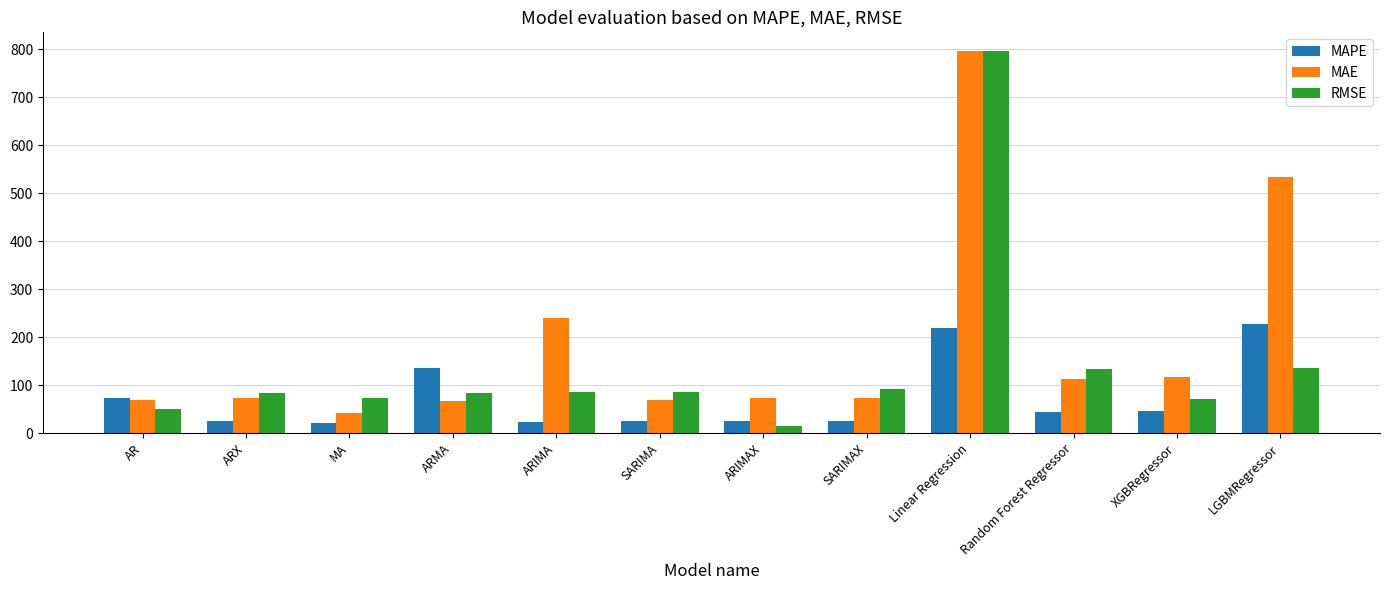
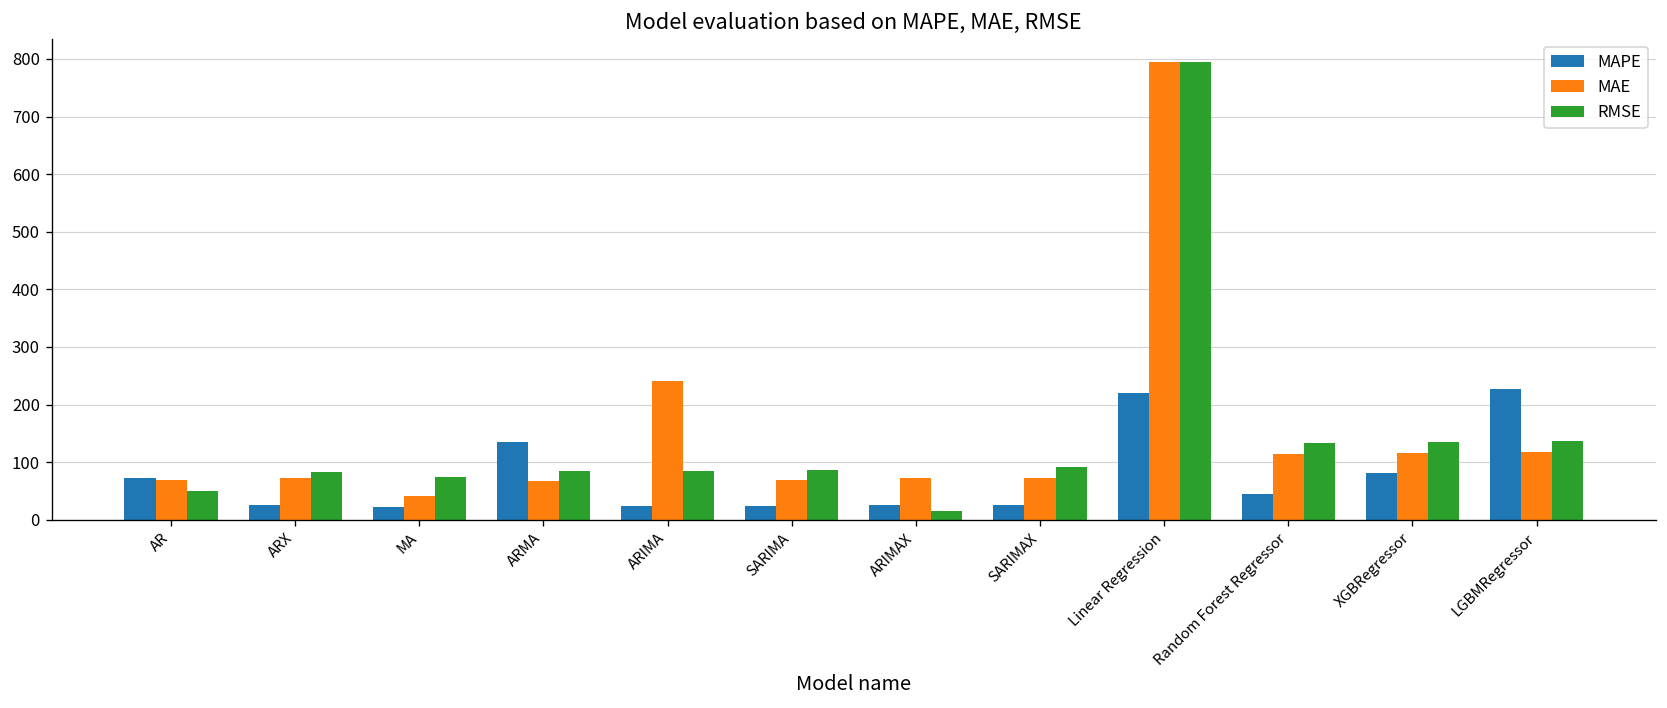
  {
    "MAPE": {
      "AR": 70,
      "ARX": 30,
      "MA": 20,
      "ARMA": 130,
      "ARIMA": 20,
      "SARIMA": 20,
      "ARIMAX": 30,
      "SARIMAX": 30,
      "Linear Regression": 220,
      "Random Forest Regressor": 40,
-     "XGBRegressor": 50,
+     "XGBRegressor": 80,
      "LGBMRegressor": 230
    },
    "MAE": {
      "AR": 70,
      "ARX": 70,
      "MA": 40,
      "ARMA": 70,
      "ARIMA": 240,
      "SARIMA": 70,
      "ARIMAX": 70,
      "SARIMAX": 70,
      "Linear Regression": 800,
      "Random Forest Regressor": 110,
      "XGBRegressor": 120,
-     "LGBMRegressor": 530
+     "LGBMRegressor": 120
    },
    "RMSE": {
      "AR": 50,
      "ARX": 80,
      "MA": 70,
      "ARMA": 80,
      "ARIMA": 80,
      "SARIMA": 90,
      "ARIMAX": 10,
      "SARIMAX": 90,
      "Linear Regression": 800,
      "Random Forest Regressor": 130,
-     "XGBRegressor": 70,
+     "XGBRegressor": 140,
      "LGBMRegressor": 140
    }
  }
